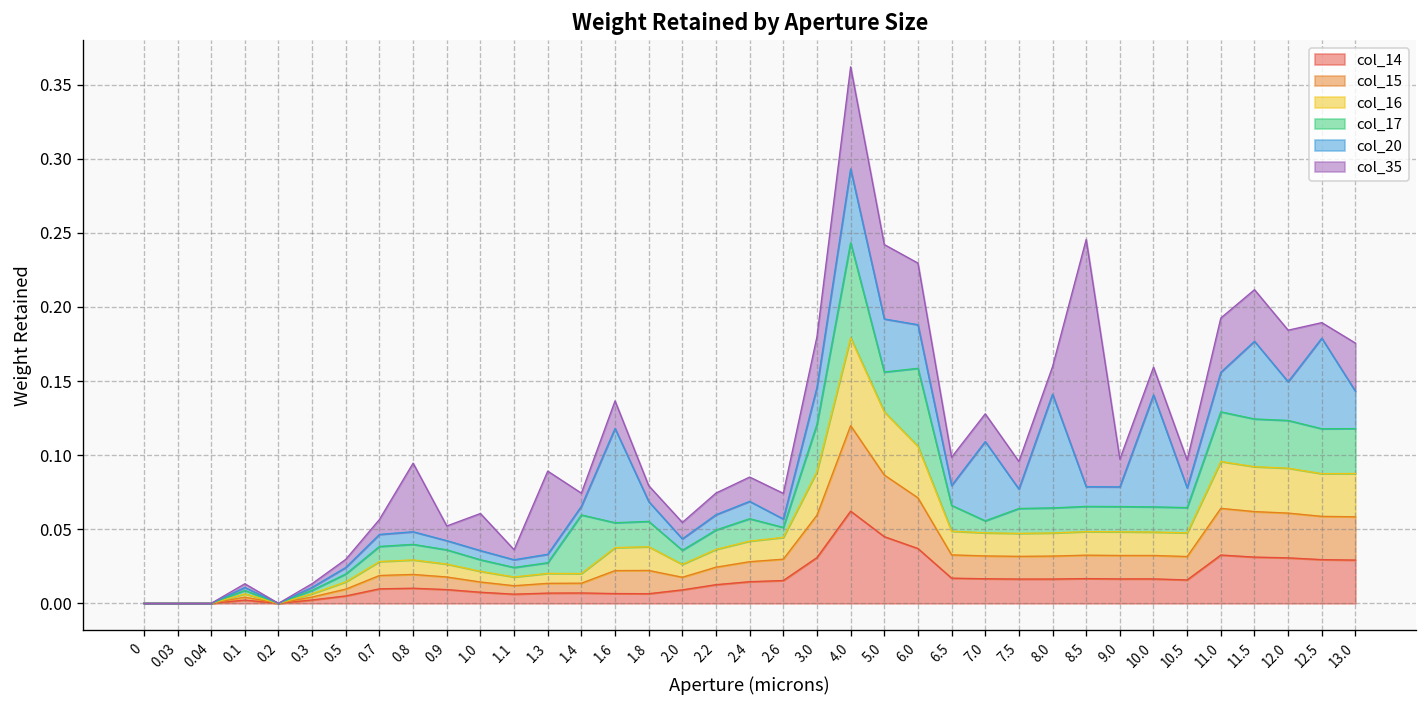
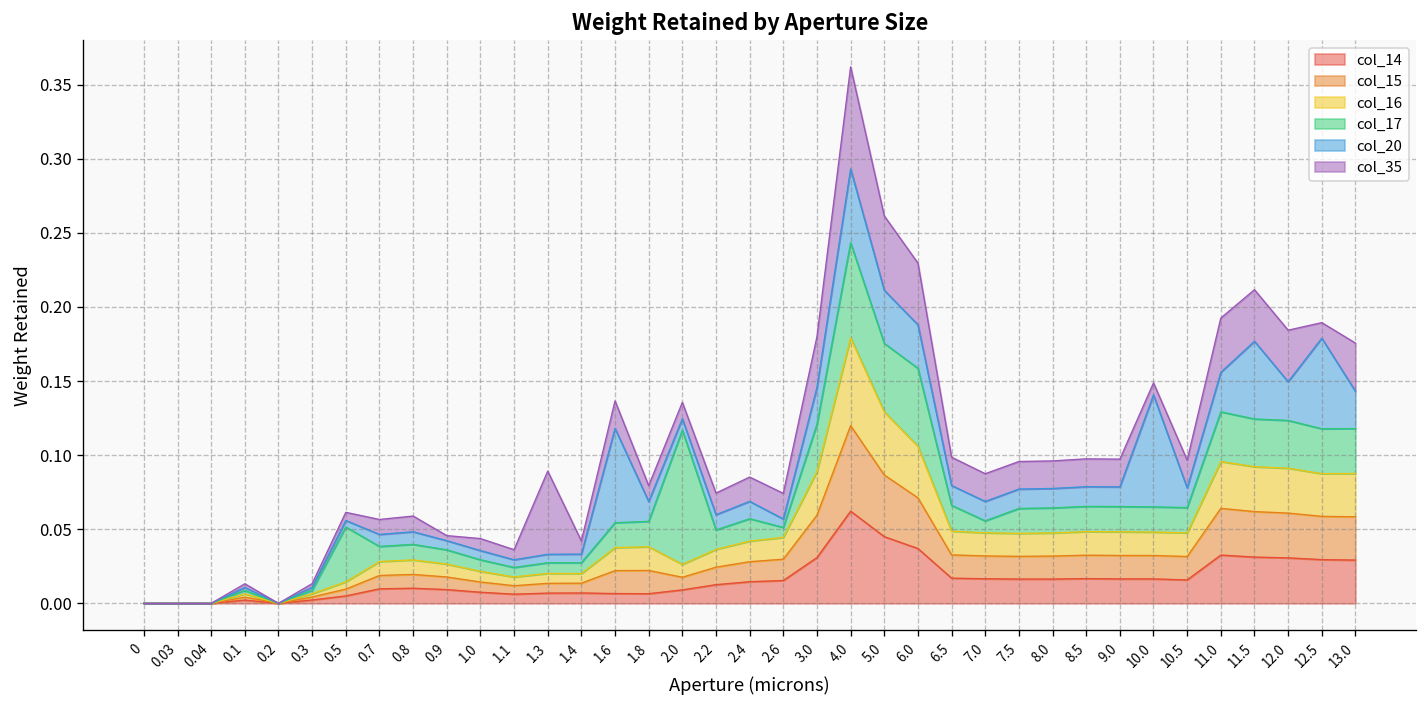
  {
    "col_17": {
-     "0.5": 0.005,
+     "0.5": 0.037,
      "0.7": 0.010,
      "0.8": 0.011,
      "0.9": 0.010,
      "1.0": 0.008,
      "1.1": 0.006,
      "1.3": 0.007,
-     "1.4": 0.040,
+     "1.4": 0.007,
      "1.6": 0.017,
      "1.8": 0.017,
-     "2.0": 0.009,
+     "2.0": 0.091,
      "2.2": 0.013,
      "2.4": 0.015,
      "2.6": 0.007,
      "3.0": 0.032,
      "4.0": 0.064,
-     "5.0": 0.027,
+     "5.0": 0.046,
      "6.0": 0.053,
      "6.5": 0.017,
      "7.0": 0.008,
      "7.5": 0.017,
      "8.0": 0.017,
      "8.5": 0.017,
      "9.0": 0.017,
      "10.0": 0.017,
      "10.5": 0.017,
      "11.0": 0.033,
      "11.5": 0.032,
      "12.0": 0.032,
      "12.5": 0.030,
      "13.0": 0.030
    },
    "col_20": {
      "0.5": 0.004,
      "0.7": 0.008,
      "0.8": 0.009,
      "0.9": 0.006,
      "1.0": 0.006,
      "1.1": 0.005,
      "1.3": 0.006,
      "1.4": 0.006,
      "1.6": 0.064,
      "1.8": 0.013,
      "2.0": 0.008,
      "2.2": 0.010,
      "2.4": 0.012,
      "2.6": 0.006,
      "3.0": 0.025,
      "4.0": 0.050,
      "5.0": 0.036,
      "6.0": 0.029,
      "6.5": 0.013,
-     "7.0": 0.054,
+     "7.0": 0.013,
      "7.5": 0.013,
-     "8.0": 0.077,
+     "8.0": 0.013,
      "8.5": 0.013,
      "9.0": 0.013,
      "10.0": 0.076,
      "10.5": 0.013,
      "11.0": 0.027,
      "11.5": 0.052,
      "12.0": 0.026,
      "12.5": 0.061,
      "13.0": 0.025
    },
    "col_35": {
      "0.1": 0.003,
      "0.3": 0.003,
      "0.5": 0.005,
      "0.7": 0.010,
-     "0.8": 0.046,
-     "0.9": 0.010,
-     "1.0": 0.025,
+     "0.8": 0.011,
+     "0.9": 0.003,
+     "1.0": 0.008,
      "1.1": 0.007,
      "1.3": 0.056,
      "1.4": 0.009,
      "1.6": 0.019,
      "1.8": 0.011,
      "2.0": 0.011,
      "2.2": 0.015,
      "2.4": 0.016,
      "2.6": 0.017,
      "3.0": 0.034,
      "4.0": 0.069,
      "5.0": 0.050,
      "6.0": 0.042,
      "6.5": 0.019,
      "7.0": 0.019,
      "7.5": 0.019,
      "8.0": 0.019,
-     "8.5": 0.167,
+     "8.5": 0.019,
      "9.0": 0.019,
-     "10.0": 0.019,
+     "10.0": 0.008,
      "10.5": 0.019,
      "11.0": 0.037,
      "11.5": 0.035,
      "12.0": 0.035,
      "12.5": 0.011,
      "13.0": 0.033
    }
  }
